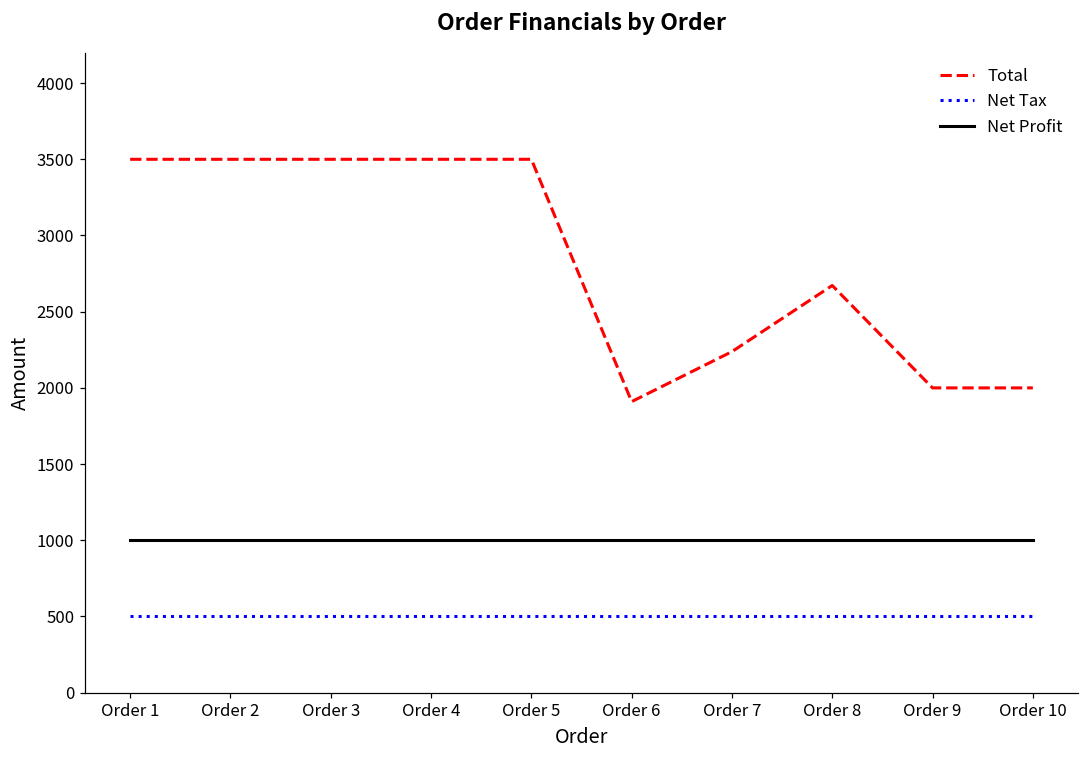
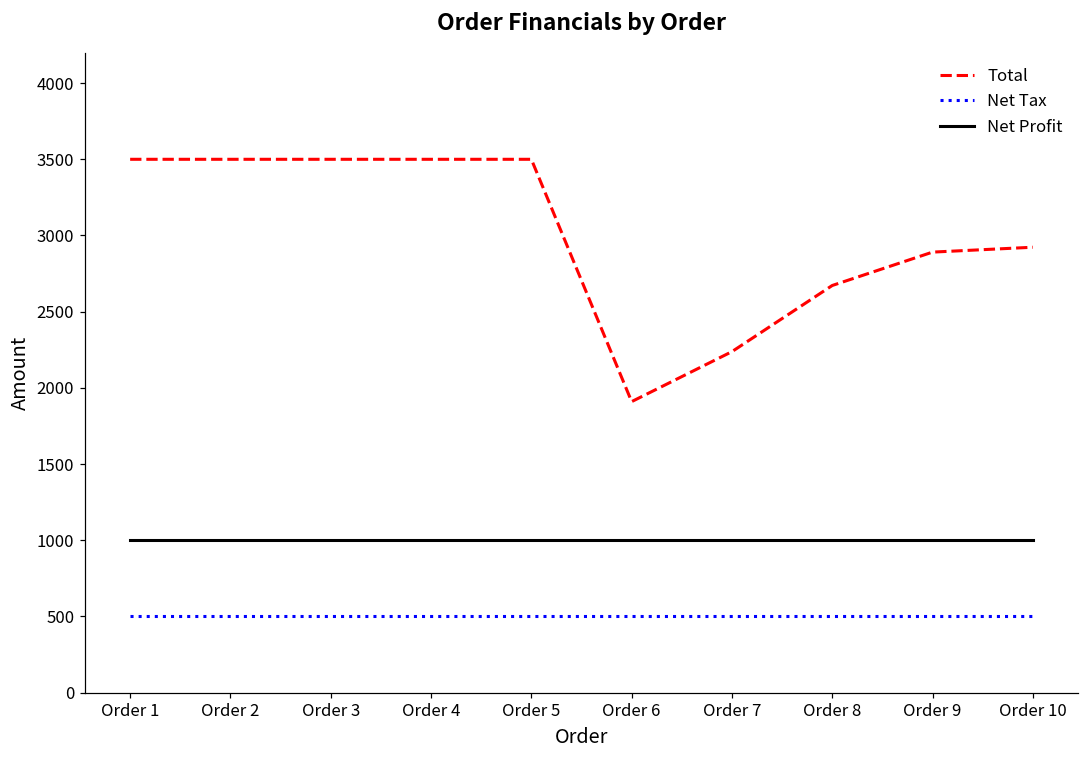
  {
    "Total": {
      "Order 1": 3500,
      "Order 2": 3500,
      "Order 3": 3500,
      "Order 4": 3500,
      "Order 5": 3500,
      "Order 6": 1910,
      "Order 7": 2240,
      "Order 8": 2670,
-     "Order 9": 2000,
-     "Order 10": 2000
+     "Order 9": 2890,
+     "Order 10": 2920
    },
    "Net Tax": {
      "Order 1": 500,
      "Order 2": 500,
      "Order 3": 500,
      "Order 4": 500,
      "Order 5": 500,
      "Order 6": 500,
      "Order 7": 500,
      "Order 8": 500,
      "Order 9": 500,
      "Order 10": 500
    },
    "Net Profit": {
      "Order 1": 1000,
      "Order 2": 1000,
      "Order 3": 1000,
      "Order 4": 1000,
      "Order 5": 1000,
      "Order 6": 1000,
      "Order 7": 1000,
      "Order 8": 1000,
      "Order 9": 1000,
      "Order 10": 1000
    }
  }
